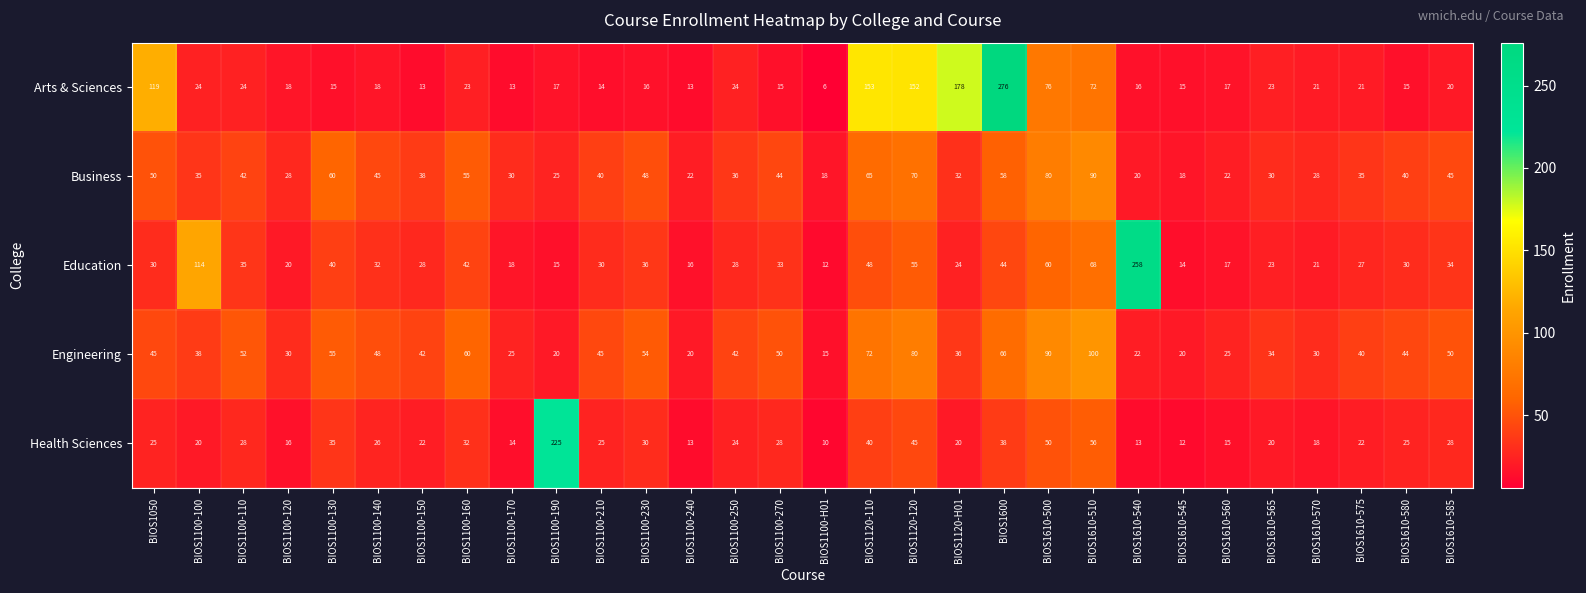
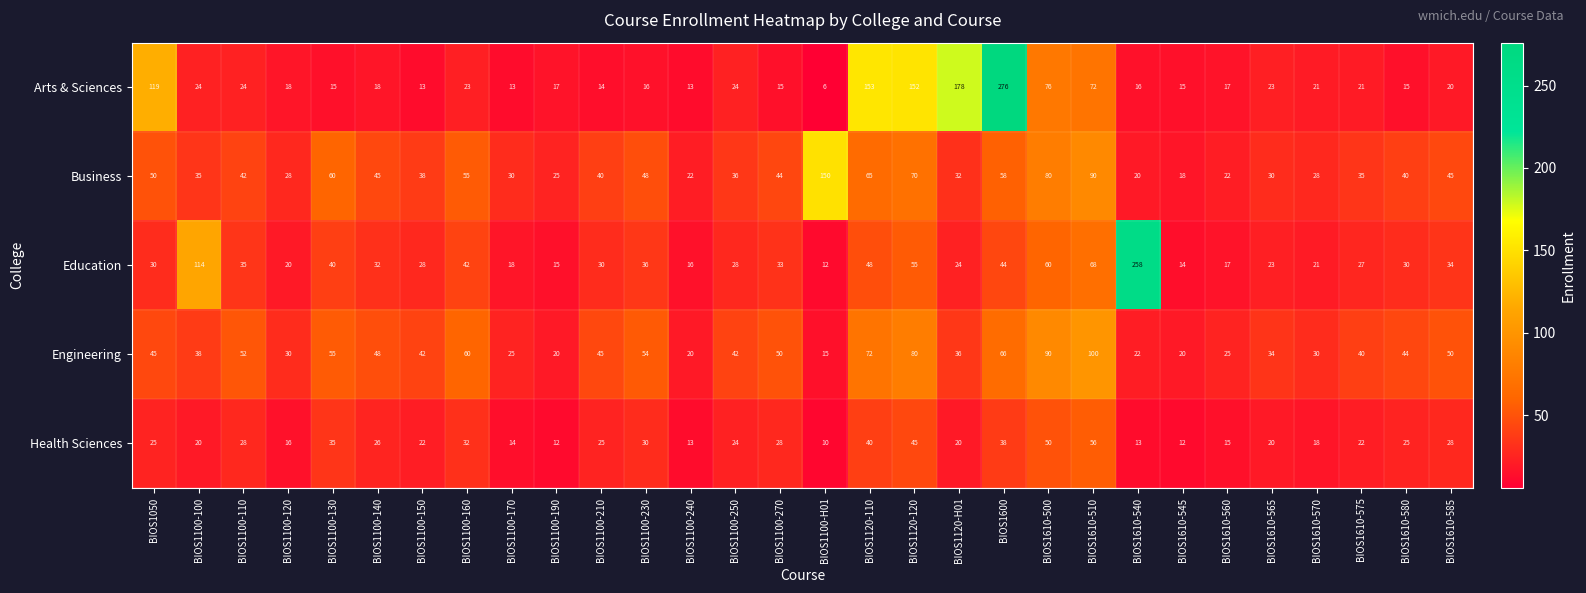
  {
    "Arts & Sciences": {
      "BIOS1050": 119,
      "BIOS1100-100": 24,
      "BIOS1100-110": 24,
      "BIOS1100-120": 18,
      "BIOS1100-130": 15,
      "BIOS1100-140": 18,
      "BIOS1100-150": 13,
      "BIOS1100-160": 23,
      "BIOS1100-170": 13,
      "BIOS1100-190": 17,
      "BIOS1100-210": 14,
      "BIOS1100-230": 16,
      "BIOS1100-240": 13,
      "BIOS1100-250": 24,
      "BIOS1100-270": 15,
      "BIOS1100-H01": 6,
      "BIOS1120-110": 153,
      "BIOS1120-120": 152,
      "BIOS1120-H01": 178,
      "BIOS1600": 276,
      "BIOS1610-500": 76,
      "BIOS1610-510": 72,
      "BIOS1610-540": 16,
      "BIOS1610-545": 15,
      "BIOS1610-560": 17,
      "BIOS1610-565": 23,
      "BIOS1610-570": 21,
      "BIOS1610-575": 21,
      "BIOS1610-580": 15,
      "BIOS1610-585": 20
    },
    "Business": {
      "BIOS1050": 50,
      "BIOS1100-100": 35,
      "BIOS1100-110": 42,
      "BIOS1100-120": 28,
      "BIOS1100-130": 60,
      "BIOS1100-140": 45,
      "BIOS1100-150": 38,
      "BIOS1100-160": 55,
      "BIOS1100-170": 30,
      "BIOS1100-190": 25,
      "BIOS1100-210": 40,
      "BIOS1100-230": 48,
      "BIOS1100-240": 22,
      "BIOS1100-250": 36,
      "BIOS1100-270": 44,
-     "BIOS1100-H01": 18,
+     "BIOS1100-H01": 150,
      "BIOS1120-110": 65,
      "BIOS1120-120": 70,
      "BIOS1120-H01": 32,
      "BIOS1600": 58,
      "BIOS1610-500": 80,
      "BIOS1610-510": 90,
      "BIOS1610-540": 20,
      "BIOS1610-545": 18,
      "BIOS1610-560": 22,
      "BIOS1610-565": 30,
      "BIOS1610-570": 28,
      "BIOS1610-575": 35,
      "BIOS1610-580": 40,
      "BIOS1610-585": 45
    },
    "Education": {
      "BIOS1050": 30,
      "BIOS1100-100": 114,
      "BIOS1100-110": 35,
      "BIOS1100-120": 20,
      "BIOS1100-130": 40,
      "BIOS1100-140": 32,
      "BIOS1100-150": 28,
      "BIOS1100-160": 42,
      "BIOS1100-170": 18,
      "BIOS1100-190": 15,
      "BIOS1100-210": 30,
      "BIOS1100-230": 36,
      "BIOS1100-240": 16,
      "BIOS1100-250": 28,
      "BIOS1100-270": 33,
      "BIOS1100-H01": 12,
      "BIOS1120-110": 48,
      "BIOS1120-120": 55,
      "BIOS1120-H01": 24,
      "BIOS1600": 44,
      "BIOS1610-500": 60,
      "BIOS1610-510": 68,
      "BIOS1610-540": 258,
      "BIOS1610-545": 14,
      "BIOS1610-560": 17,
      "BIOS1610-565": 23,
      "BIOS1610-570": 21,
      "BIOS1610-575": 27,
      "BIOS1610-580": 30,
      "BIOS1610-585": 34
    },
    "Engineering": {
      "BIOS1050": 45,
      "BIOS1100-100": 38,
      "BIOS1100-110": 52,
      "BIOS1100-120": 30,
      "BIOS1100-130": 55,
      "BIOS1100-140": 48,
      "BIOS1100-150": 42,
      "BIOS1100-160": 60,
      "BIOS1100-170": 25,
      "BIOS1100-190": 20,
      "BIOS1100-210": 45,
      "BIOS1100-230": 54,
      "BIOS1100-240": 20,
      "BIOS1100-250": 42,
      "BIOS1100-270": 50,
      "BIOS1100-H01": 15,
      "BIOS1120-110": 72,
      "BIOS1120-120": 80,
      "BIOS1120-H01": 36,
      "BIOS1600": 66,
      "BIOS1610-500": 90,
      "BIOS1610-510": 100,
      "BIOS1610-540": 22,
      "BIOS1610-545": 20,
      "BIOS1610-560": 25,
      "BIOS1610-565": 34,
      "BIOS1610-570": 30,
      "BIOS1610-575": 40,
      "BIOS1610-580": 44,
      "BIOS1610-585": 50
    },
    "Health Sciences": {
      "BIOS1050": 25,
      "BIOS1100-100": 20,
      "BIOS1100-110": 28,
      "BIOS1100-120": 16,
      "BIOS1100-130": 35,
      "BIOS1100-140": 26,
      "BIOS1100-150": 22,
      "BIOS1100-160": 32,
      "BIOS1100-170": 14,
-     "BIOS1100-190": 225,
+     "BIOS1100-190": 12,
      "BIOS1100-210": 25,
      "BIOS1100-230": 30,
      "BIOS1100-240": 13,
      "BIOS1100-250": 24,
      "BIOS1100-270": 28,
      "BIOS1100-H01": 10,
      "BIOS1120-110": 40,
      "BIOS1120-120": 45,
      "BIOS1120-H01": 20,
      "BIOS1600": 38,
      "BIOS1610-500": 50,
      "BIOS1610-510": 56,
      "BIOS1610-540": 13,
      "BIOS1610-545": 12,
      "BIOS1610-560": 15,
      "BIOS1610-565": 20,
      "BIOS1610-570": 18,
      "BIOS1610-575": 22,
      "BIOS1610-580": 25,
      "BIOS1610-585": 28
    }
  }
